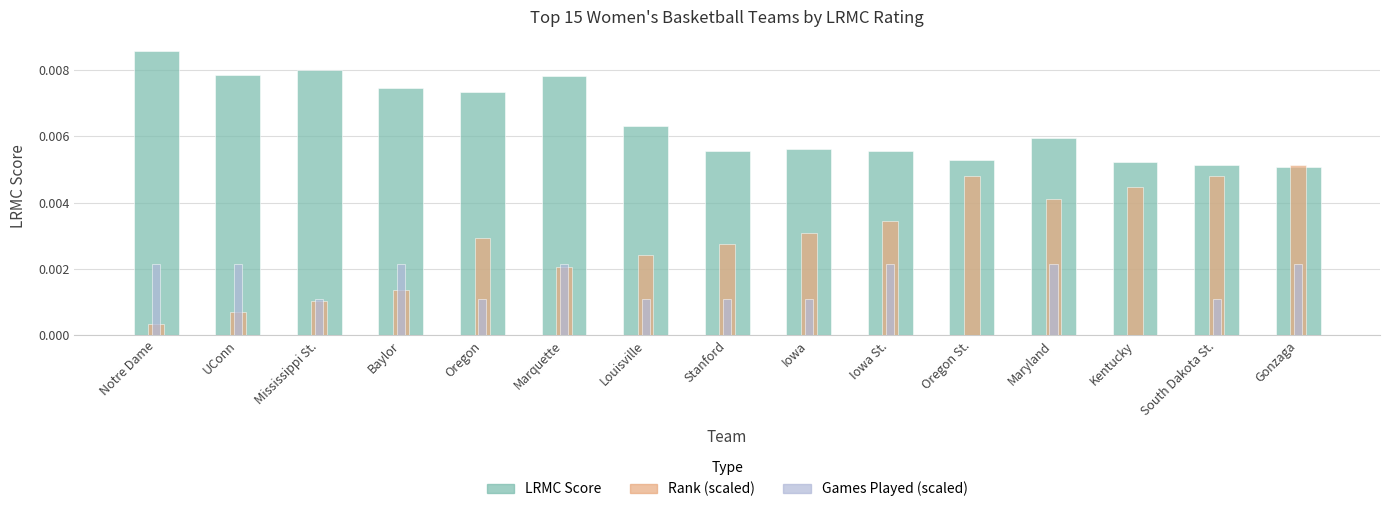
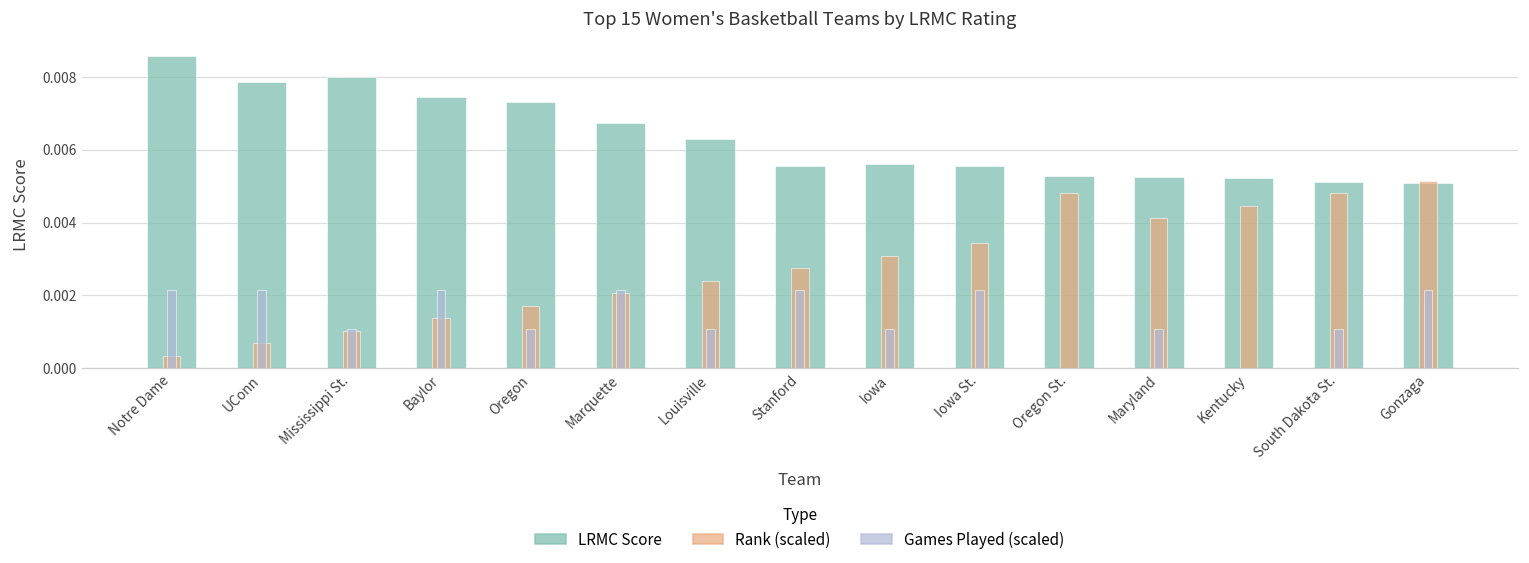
  {
    "LRMC Score": {
      "Notre Dame": 0.0086,
      "UConn": 0.0079,
      "Mississippi St.": 0.0080,
      "Baylor": 0.0075,
      "Oregon": 0.0073,
-     "Marquette": 0.0078,
+     "Marquette": 0.0067,
      "Louisville": 0.0063,
      "Stanford": 0.0055,
      "Iowa": 0.0056,
      "Iowa St.": 0.0056,
      "Oregon St.": 0.0053,
-     "Maryland": 0.0059,
+     "Maryland": 0.0052,
      "Kentucky": 0.0052,
      "South Dakota St.": 0.0051,
      "Gonzaga": 0.0051
    },
    "Rank (scaled)": {
-     "Oregon": 0.0029,
+     "Oregon": 0.0017,
      "Gonzaga": 0.0051
    },
    "Games Played (scaled)": {
-     "Stanford": 0.0011,
+     "Stanford": 0.0021,
      "Oregon St.": 0.0000,
-     "Maryland": 0.0021,
+     "Maryland": 0.0011,
      "Kentucky": 0.0000
    }
  }
